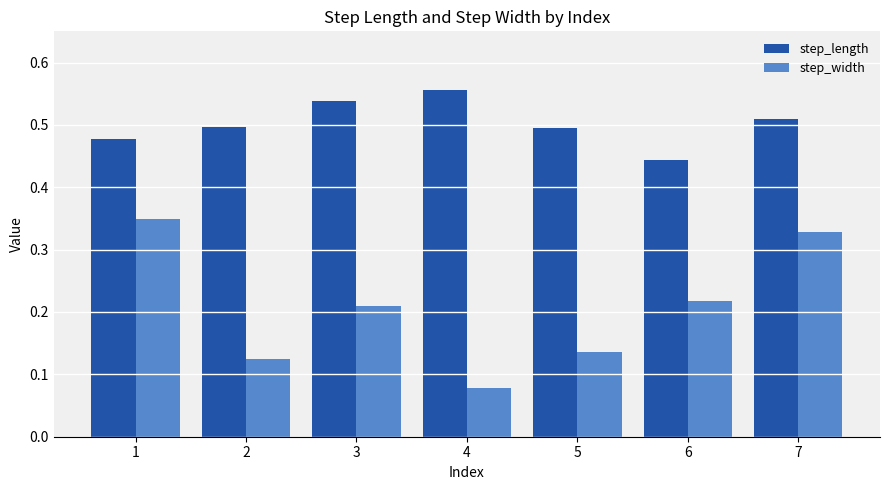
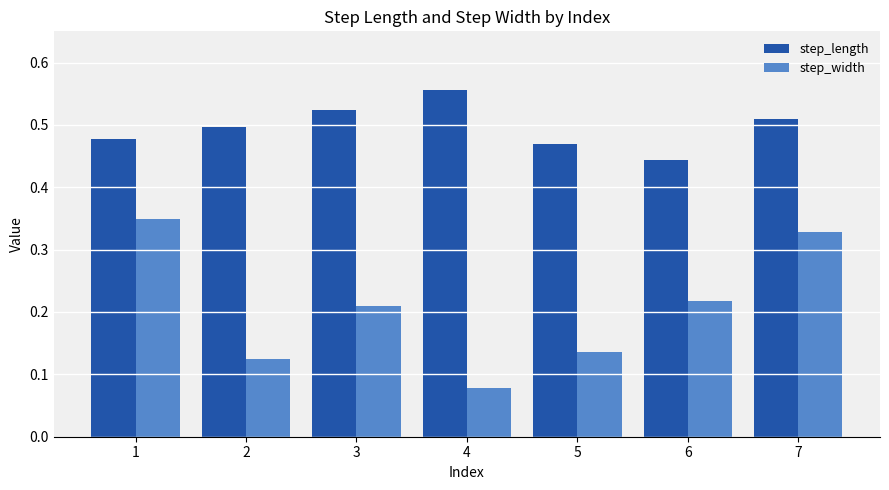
  {
    "step_length": {
      "1": 0.48,
      "2": 0.50,
-     "3": 0.54,
+     "3": 0.52,
      "4": 0.56,
-     "5": 0.49,
+     "5": 0.47,
      "6": 0.44,
      "7": 0.51
    },
    "step_width": {
      "1": 0.35,
      "2": 0.12,
      "3": 0.21,
      "4": 0.08,
      "5": 0.14,
      "6": 0.22,
      "7": 0.33
    }
  }
